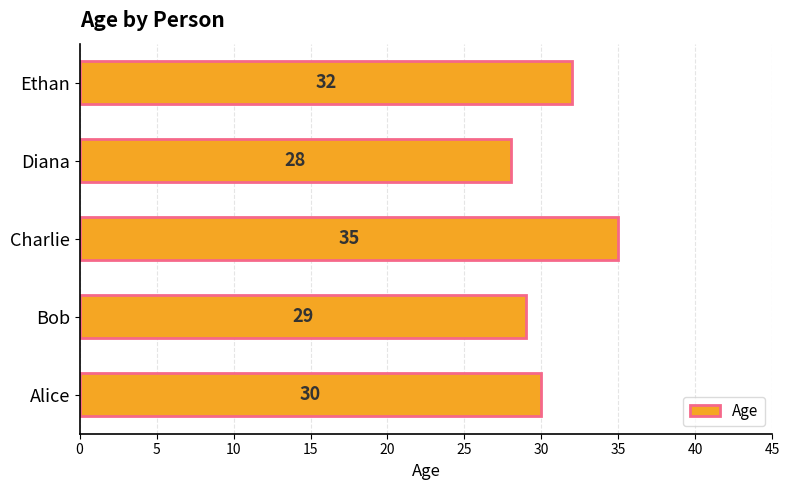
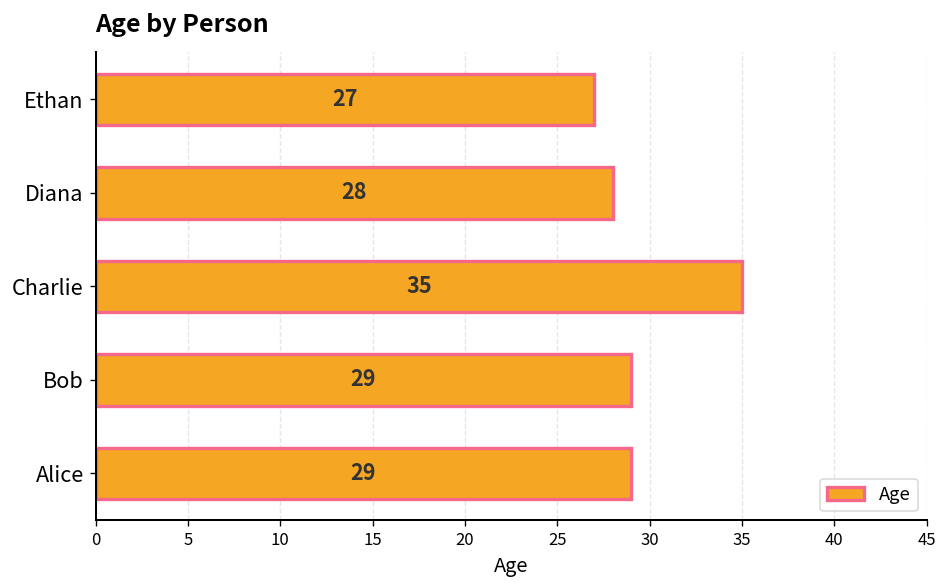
  {
-   "Ethan": 32,
+   "Ethan": 27,
    "Diana": 28,
    "Charlie": 35,
    "Bob": 29,
-   "Alice": 30
+   "Alice": 29
  }
